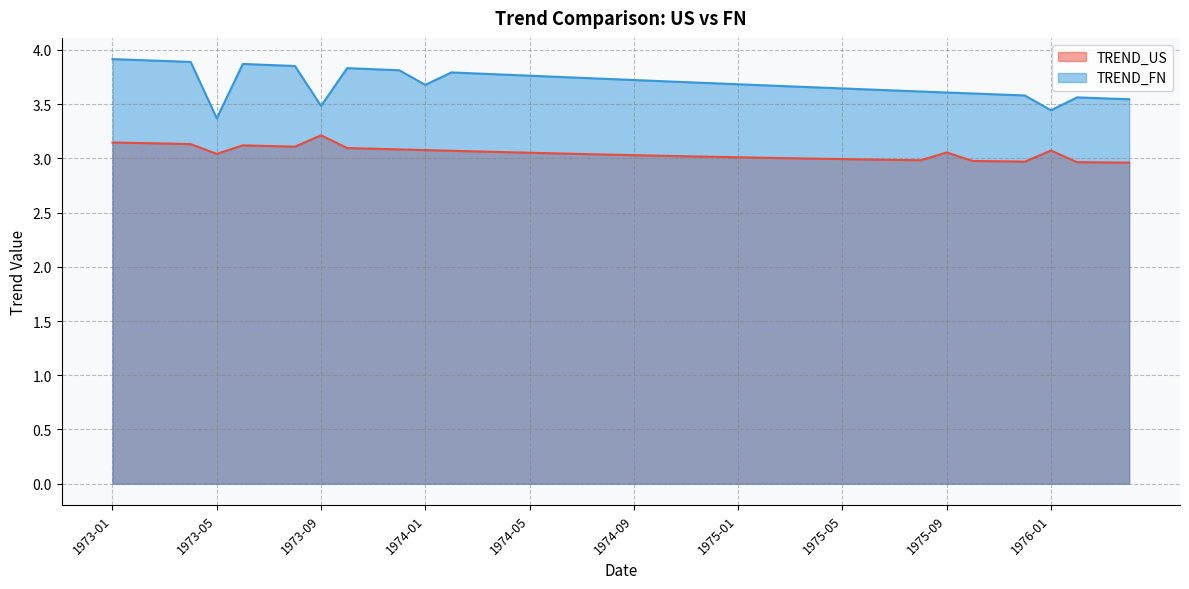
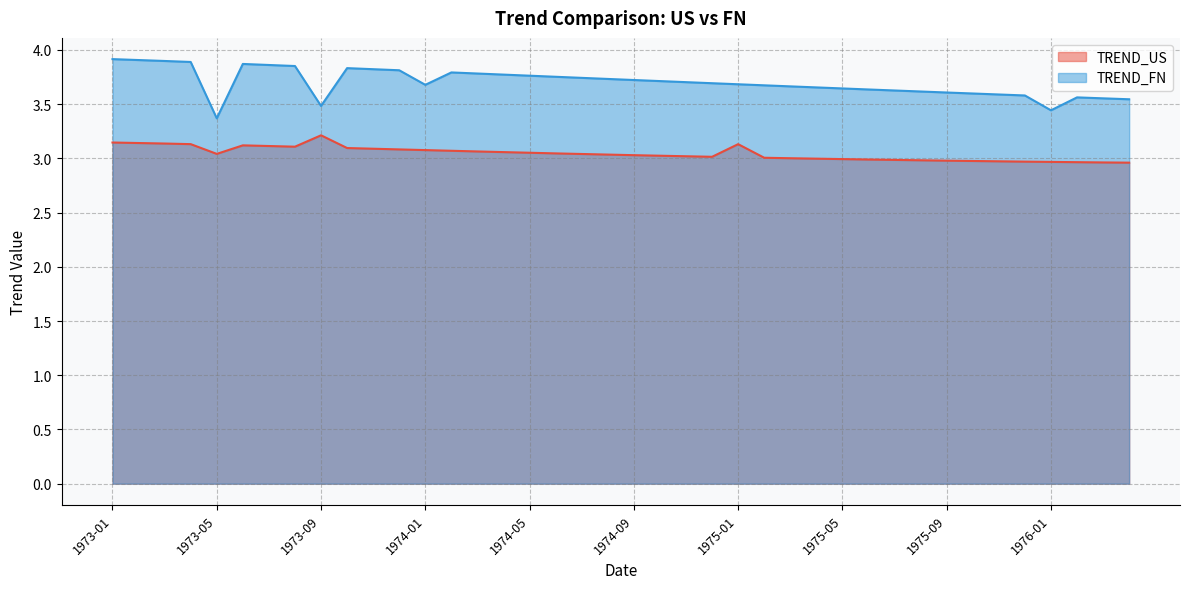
  {
    "TREND_US": {
      "1973-01": 3.15,
      "1973-05": 3.04,
      "1973-09": 3.21,
      "1974-01": 3.08,
      "1974-05": 3.05,
      "1974-09": 3.03,
-     "1975-01": 3.01,
+     "1975-01": 3.13,
      "1975-05": 2.99,
-     "1975-09": 3.05,
-     "1976-01": 3.07
+     "1975-09": 2.98,
+     "1976-01": 2.97
    },
    "TREND_FN": {
      "1973-01": 3.92,
      "1973-05": 3.37,
      "1973-09": 3.48,
      "1974-01": 3.68,
      "1974-05": 3.76,
      "1974-09": 3.72,
      "1975-01": 3.68,
      "1975-05": 3.65,
      "1975-09": 3.61,
      "1976-01": 3.44
    }
  }
